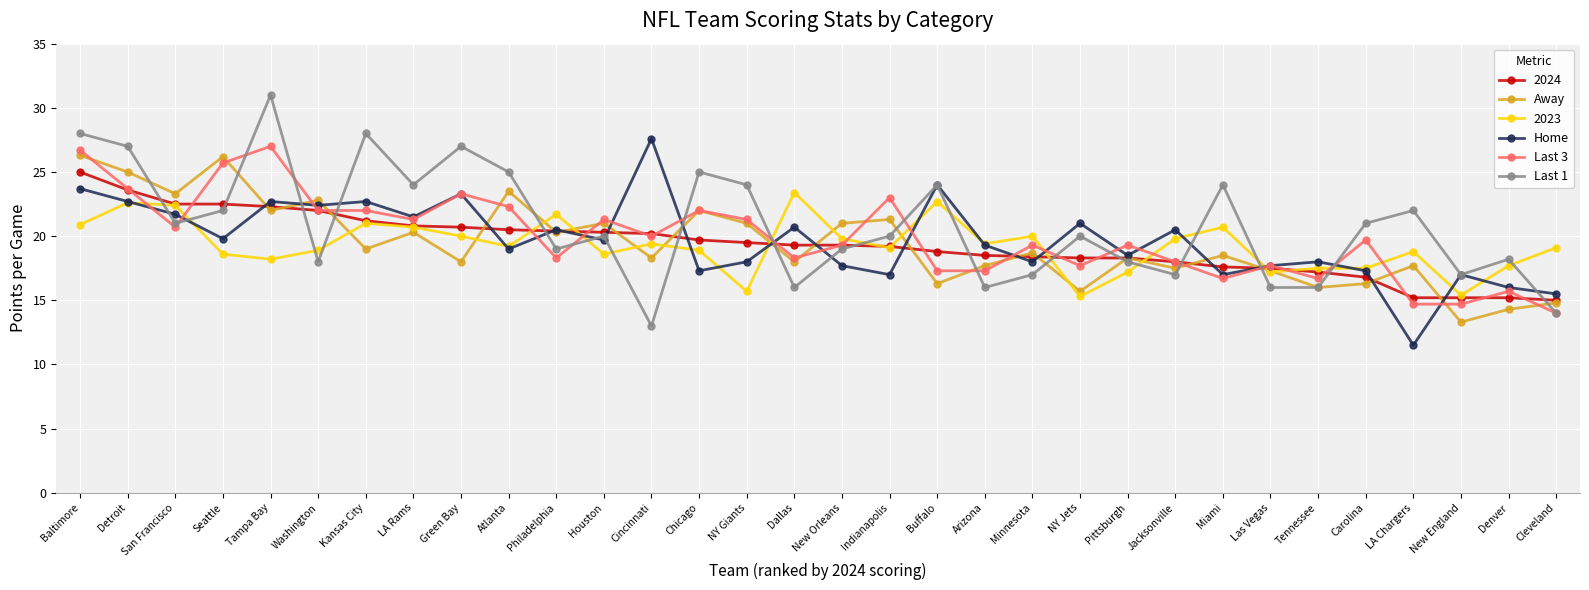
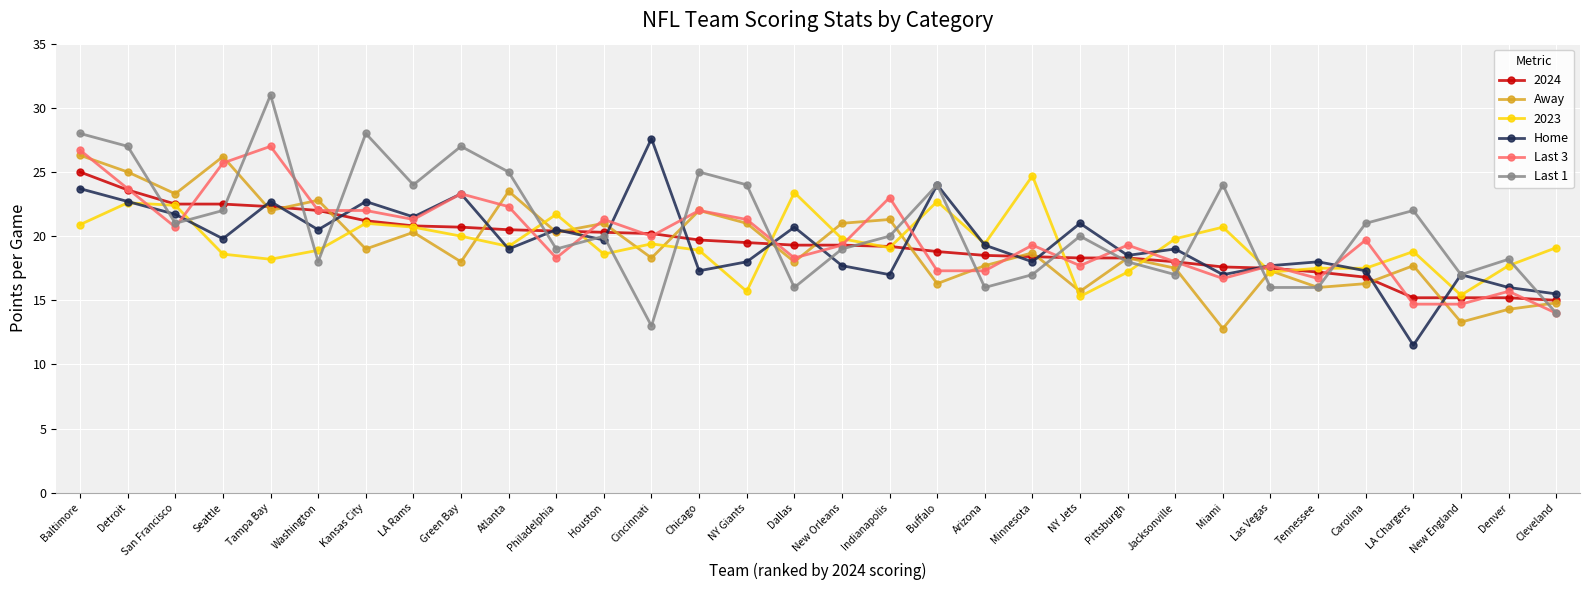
  {
    "2024": {
      "Baltimore": 25.0,
      "Seattle": 22.5,
      "Tampa Bay": 22.3,
      "Green Bay": 20.7,
      "Atlanta": 20.5,
      "Houston": 20.3,
      "Chicago": 19.7,
      "NY Giants": 19.5,
      "Dallas": 19.3,
      "Buffalo": 18.8,
      "Arizona": 18.5,
      "Minnesota": 18.4,
      "NY Jets": 18.3,
      "Miami": 17.6,
      "Tennessee": 17.2,
      "Carolina": 16.8,
      "LA Chargers": 15.2,
      "Denver": 15.2,
      "Cleveland": 15.0
    },
    "Away": {
      "Baltimore": 26.3,
      "Detroit": 25.0,
      "San Francisco": 23.3,
      "Seattle": 26.2,
      "Tampa Bay": 22.0,
      "Washington": 22.8,
      "Kansas City": 19.0,
      "LA Rams": 20.3,
      "Green Bay": 18.0,
      "Atlanta": 23.5,
      "Houston": 21.0,
      "Cincinnati": 18.3,
      "NY Giants": 21.0,
      "Dallas": 18.0,
      "New Orleans": 21.0,
      "Indianapolis": 21.3,
      "Buffalo": 16.3,
      "Arizona": 17.7,
      "Minnesota": 18.7,
      "NY Jets": 15.7,
      "Jacksonville": 17.5,
-     "Miami": 18.5,
+     "Miami": 12.8,
      "Carolina": 16.3,
      "LA Chargers": 17.7,
      "New England": 13.3,
      "Denver": 14.3,
      "Cleveland": 14.8
    },
    "2023": {
      "Baltimore": 20.9,
      "Seattle": 18.6,
      "Tampa Bay": 18.2,
      "Washington": 18.9,
      "Green Bay": 20.0,
      "Atlanta": 19.2,
      "Philadelphia": 21.7,
      "Houston": 18.6,
      "Cincinnati": 19.4,
      "Chicago": 18.9,
      "NY Giants": 15.7,
      "Dallas": 23.4,
      "New Orleans": 19.8,
      "Buffalo": 22.7,
-     "Minnesota": 20.0,
+     "Minnesota": 24.7,
      "NY Jets": 15.3,
      "Pittsburgh": 17.2,
      "Jacksonville": 19.8,
      "Miami": 20.7,
      "Tennessee": 17.5,
      "Carolina": 17.5,
      "LA Chargers": 18.8,
      "Denver": 17.7,
      "Cleveland": 19.1
    },
    "Home": {
      "Baltimore": 23.7,
      "San Francisco": 21.7,
      "Seattle": 19.8,
      "Tampa Bay": 22.7,
-     "Washington": 22.4,
+     "Washington": 20.5,
      "Kansas City": 22.7,
      "LA Rams": 21.5,
      "Atlanta": 19.0,
      "Houston": 19.7,
      "Cincinnati": 27.6,
      "Chicago": 17.3,
      "NY Giants": 18.0,
      "Dallas": 20.7,
      "New Orleans": 17.7,
      "Indianapolis": 17.0,
      "Minnesota": 18.0,
      "NY Jets": 21.0,
      "Pittsburgh": 18.5,
-     "Jacksonville": 20.5,
+     "Jacksonville": 19.0,
      "Miami": 17.0,
      "Tennessee": 18.0,
      "Carolina": 17.3,
      "LA Chargers": 11.5,
      "Denver": 16.0,
      "Cleveland": 15.5
    },
    "Last 3": {
      "Baltimore": 26.7,
      "San Francisco": 20.7,
      "Seattle": 25.7,
      "Tampa Bay": 27.0,
      "Kansas City": 22.0,
      "LA Rams": 21.3,
      "Atlanta": 22.3,
      "Philadelphia": 18.3,
      "Houston": 21.3,
      "NY Giants": 21.3,
      "Dallas": 18.3,
      "Indianapolis": 23.0,
      "Buffalo": 17.3,
      "Arizona": 17.3,
      "Minnesota": 19.3,
      "NY Jets": 17.7,
      "Pittsburgh": 19.3,
      "Miami": 16.7,
      "Tennessee": 16.7,
      "Carolina": 19.7,
      "LA Chargers": 14.7,
      "New England": 14.7,
      "Denver": 15.7
    },
    "Last 1": {
      "Baltimore": 28.0,
      "Detroit": 27.0,
      "San Francisco": 21.0,
      "Seattle": 22.0,
      "Tampa Bay": 31.0,
      "Washington": 18.0,
      "Kansas City": 28.0,
      "LA Rams": 24.0,
      "Green Bay": 27.0,
      "Atlanta": 25.0,
      "Philadelphia": 19.0,
      "Houston": 20.0,
      "Cincinnati": 13.0,
      "Chicago": 25.0,
      "NY Giants": 24.0,
      "Dallas": 16.0,
      "New Orleans": 19.0,
      "Indianapolis": 20.0,
      "Arizona": 16.0,
      "Minnesota": 17.0,
      "NY Jets": 20.0,
      "Pittsburgh": 18.0,
      "Jacksonville": 17.0,
      "Miami": 24.0,
      "Las Vegas": 16.0,
      "Carolina": 21.0,
      "LA Chargers": 22.0,
      "Denver": 18.2
    }
  }
